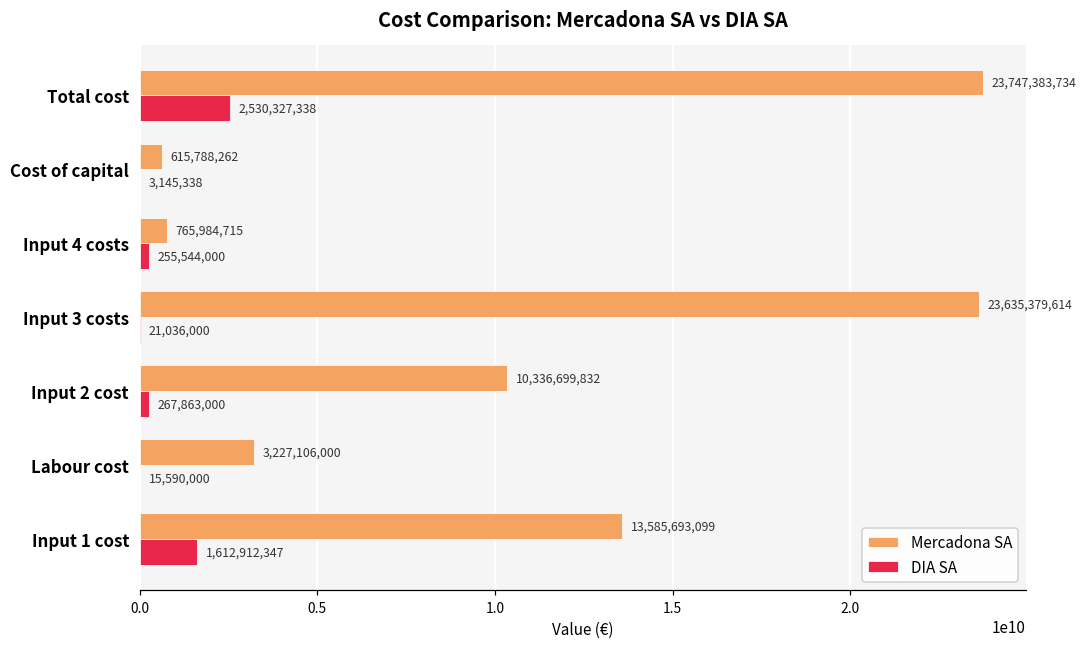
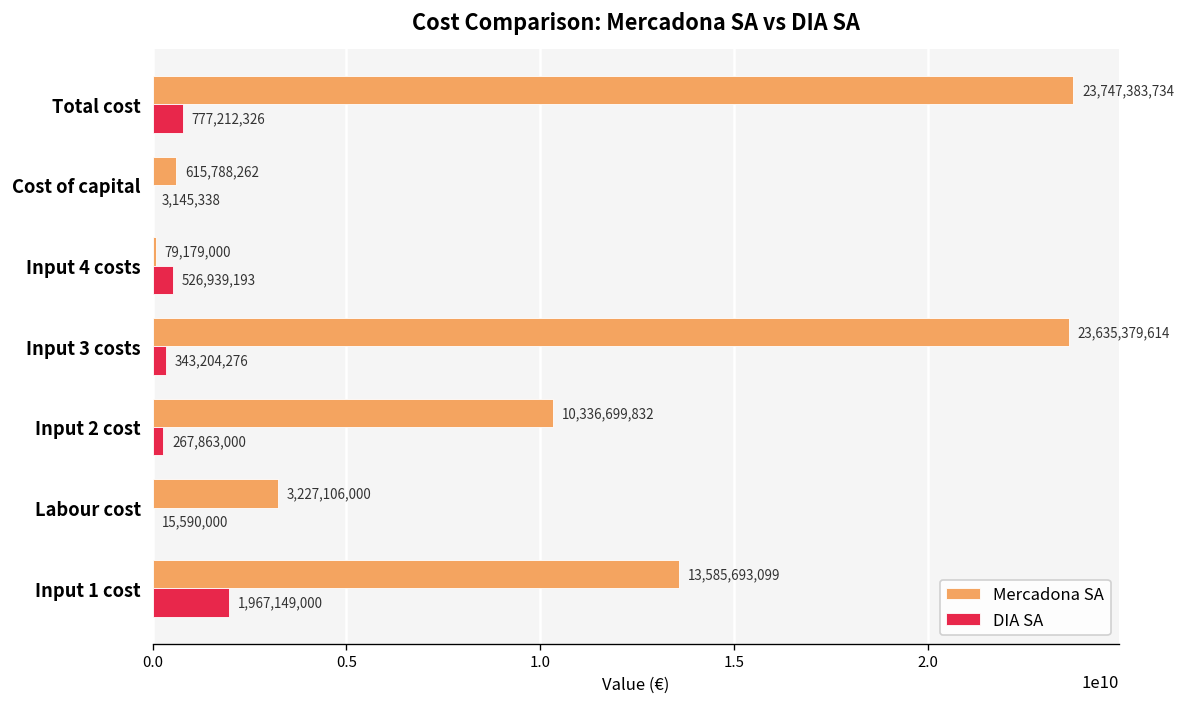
  {
    "Mercadona SA": {
      "Total cost": "23,747,383,734",
      "Cost of capital": "615,788,262",
-     "Input 4 costs": "765,984,715",
+     "Input 4 costs": "79,179,000",
      "Input 3 costs": "23,635,379,614",
      "Input 2 cost": "10,336,699,832",
      "Labour cost": "3,227,106,000",
      "Input 1 cost": "13,585,693,099"
    },
    "DIA SA": {
-     "Total cost": "2,530,327,338",
+     "Total cost": "777,212,326",
      "Cost of capital": "3,145,338",
-     "Input 4 costs": "255,544,000",
-     "Input 3 costs": "21,036,000",
+     "Input 4 costs": "526,939,193",
+     "Input 3 costs": "343,204,276",
      "Input 2 cost": "267,863,000",
      "Labour cost": "15,590,000",
-     "Input 1 cost": "1,612,912,347"
+     "Input 1 cost": "1,967,149,000"
    }
  }
